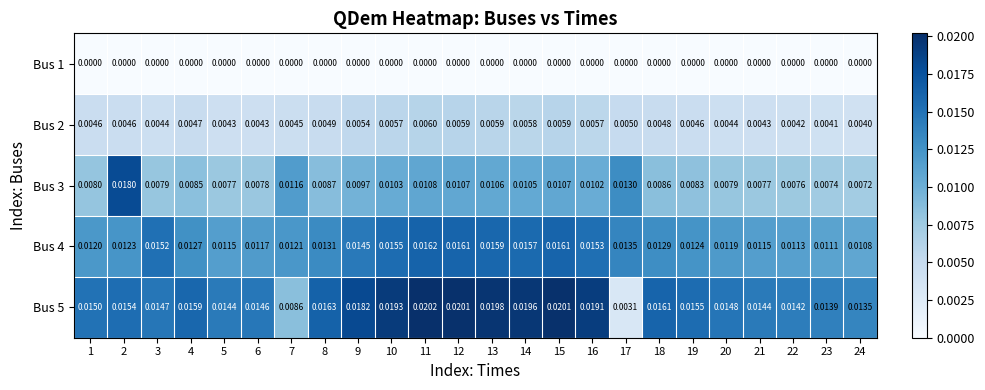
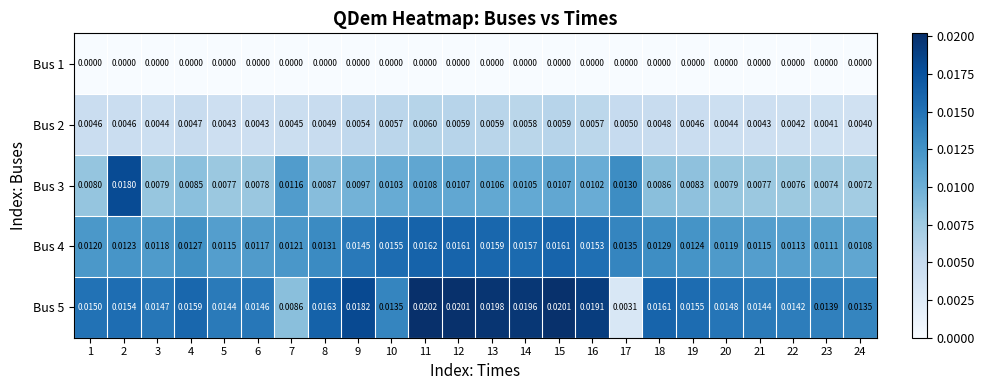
  {
    "Bus 1": {
      "1": 0.0000,
      "2": 0.0000,
      "3": 0.0000,
      "4": 0.0000,
      "5": 0.0000,
      "6": 0.0000,
      "7": 0.0000,
      "8": 0.0000,
      "9": 0.0000,
      "10": 0.0000,
      "11": 0.0000,
      "12": 0.0000,
      "13": 0.0000,
      "14": 0.0000,
      "15": 0.0000,
      "16": 0.0000,
      "17": 0.0000,
      "18": 0.0000,
      "19": 0.0000,
      "20": 0.0000,
      "21": 0.0000,
      "22": 0.0000,
      "23": 0.0000,
      "24": 0.0000
    },
    "Bus 2": {
      "1": 0.0046,
      "2": 0.0046,
      "3": 0.0044,
      "4": 0.0047,
      "5": 0.0043,
      "6": 0.0043,
      "7": 0.0045,
      "8": 0.0049,
      "9": 0.0054,
      "10": 0.0057,
      "11": 0.0060,
      "12": 0.0059,
      "13": 0.0059,
      "14": 0.0058,
      "15": 0.0059,
      "16": 0.0057,
      "17": 0.0050,
      "18": 0.0048,
      "19": 0.0046,
      "20": 0.0044,
      "21": 0.0043,
      "22": 0.0042,
      "23": 0.0041,
      "24": 0.0040
    },
    "Bus 3": {
      "1": 0.0080,
      "2": 0.0180,
      "3": 0.0079,
      "4": 0.0085,
      "5": 0.0077,
      "6": 0.0078,
      "7": 0.0116,
      "8": 0.0087,
      "9": 0.0097,
      "10": 0.0103,
      "11": 0.0108,
      "12": 0.0107,
      "13": 0.0106,
      "14": 0.0105,
      "15": 0.0107,
      "16": 0.0102,
      "17": 0.0130,
      "18": 0.0086,
      "19": 0.0083,
      "20": 0.0079,
      "21": 0.0077,
      "22": 0.0076,
      "23": 0.0074,
      "24": 0.0072
    },
    "Bus 4": {
      "1": 0.0120,
      "2": 0.0123,
-     "3": 0.0152,
+     "3": 0.0118,
      "4": 0.0127,
      "5": 0.0115,
      "6": 0.0117,
      "7": 0.0121,
      "8": 0.0131,
      "9": 0.0145,
      "10": 0.0155,
      "11": 0.0162,
      "12": 0.0161,
      "13": 0.0159,
      "14": 0.0157,
      "15": 0.0161,
      "16": 0.0153,
      "17": 0.0135,
      "18": 0.0129,
      "19": 0.0124,
      "20": 0.0119,
      "21": 0.0115,
      "22": 0.0113,
      "23": 0.0111,
      "24": 0.0108
    },
    "Bus 5": {
      "1": 0.0150,
      "2": 0.0154,
      "3": 0.0147,
      "4": 0.0159,
      "5": 0.0144,
      "6": 0.0146,
      "7": 0.0086,
      "8": 0.0163,
      "9": 0.0182,
-     "10": 0.0193,
+     "10": 0.0135,
      "11": 0.0202,
      "12": 0.0201,
      "13": 0.0198,
      "14": 0.0196,
      "15": 0.0201,
      "16": 0.0191,
      "17": 0.0031,
      "18": 0.0161,
      "19": 0.0155,
      "20": 0.0148,
      "21": 0.0144,
      "22": 0.0142,
      "23": 0.0139,
      "24": 0.0135
    }
  }
